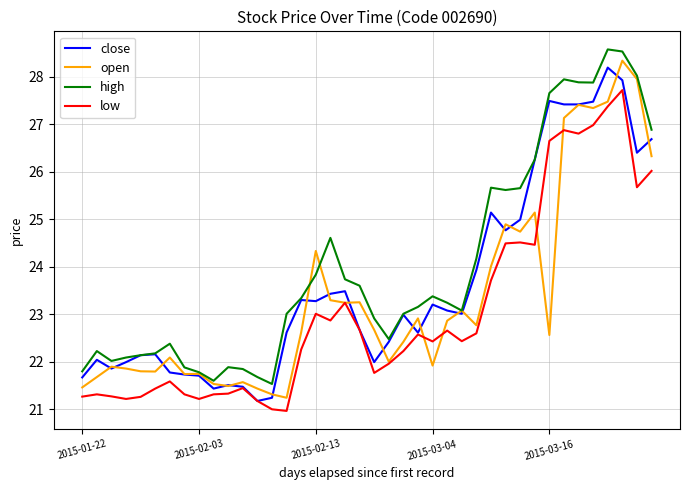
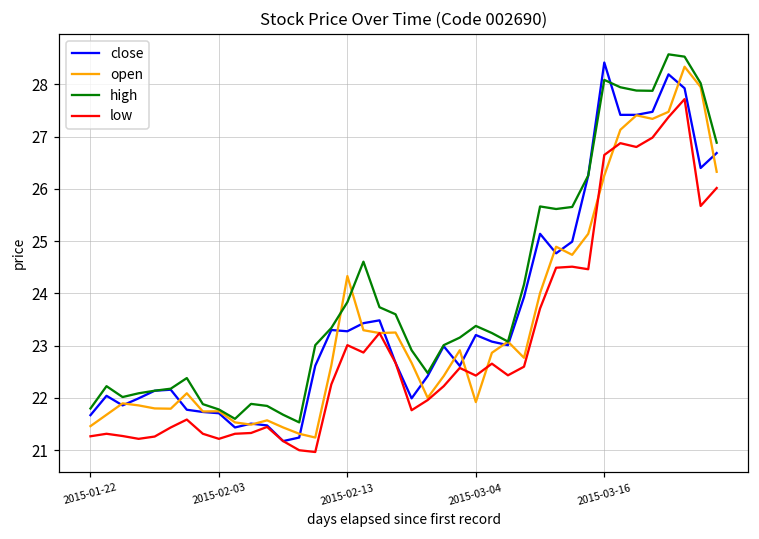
  {
    "close": {
      "2015-01-22": 21.7,
      "2015-02-13": 23.3,
      "2015-03-04": 23.2,
-     "2015-03-16": 27.5
+     "2015-03-16": 28.4
    },
    "open": {
      "2015-01-22": 21.5,
      "2015-02-13": 24.3,
      "2015-03-04": 21.9,
-     "2015-03-16": 22.6
+     "2015-03-16": 26.3
    },
    "high": {
      "2015-01-22": 21.8,
      "2015-02-13": 23.8,
      "2015-03-04": 23.4,
-     "2015-03-16": 27.7
+     "2015-03-16": 28.1
    },
    "low": {
      "2015-01-22": 21.3,
      "2015-02-03": 21.2,
      "2015-02-13": 23.0,
      "2015-03-04": 22.4,
      "2015-03-16": 26.7
    }
  }
